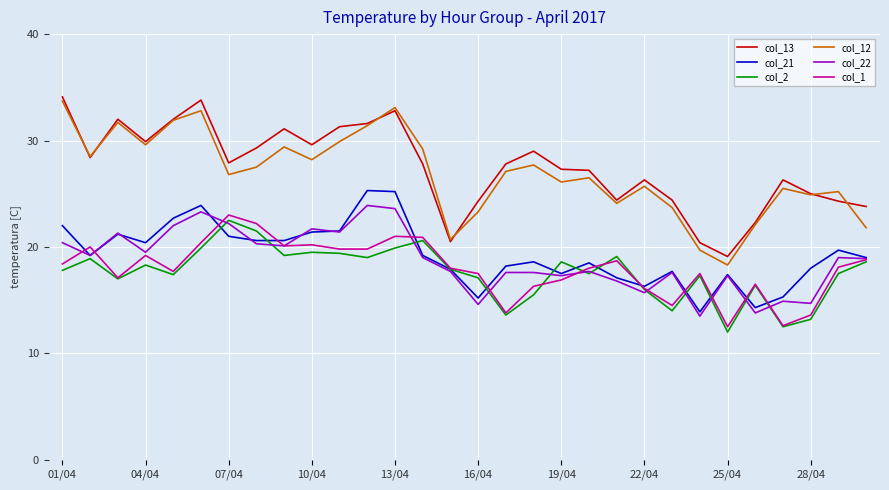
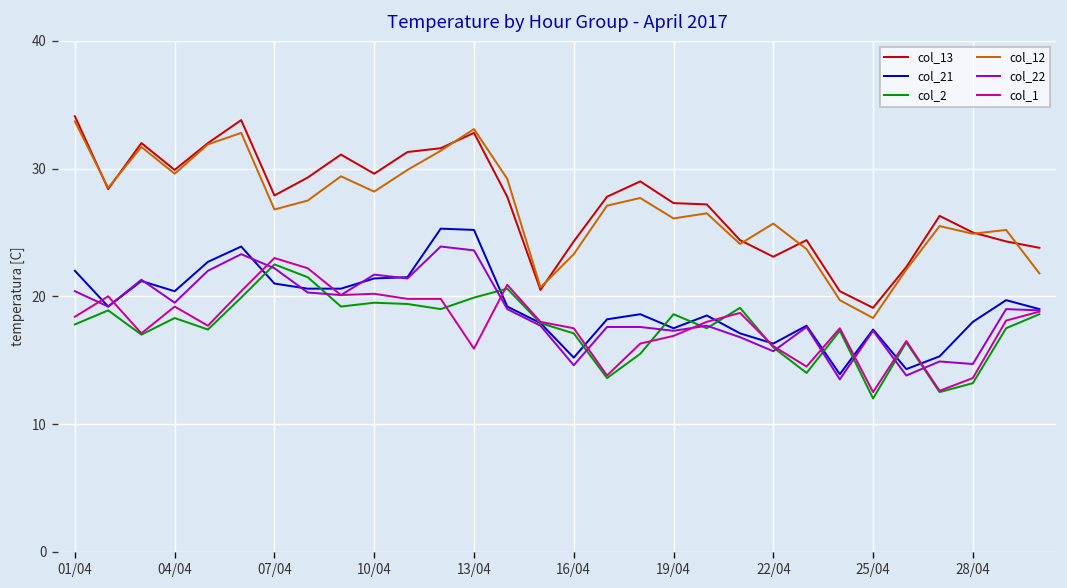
  {
    "col_13": {
      "01/04": 34.1,
      "04/04": 29.9,
      "07/04": 27.9,
      "10/04": 29.6,
      "13/04": 32.8,
      "16/04": 24.3,
      "19/04": 27.3,
-     "22/04": 26.3,
+     "22/04": 23.1,
      "25/04": 19.1
    },
    "col_21": {
      "01/04": 22.0,
      "04/04": 20.4,
      "07/04": 21.0,
      "10/04": 21.4,
      "13/04": 25.2,
      "16/04": 15.2,
      "28/04": 18.0
    },
    "col_2": {
      "01/04": 17.8,
      "04/04": 18.3,
      "07/04": 22.5,
      "10/04": 19.5,
      "13/04": 19.9,
      "16/04": 17.1,
      "19/04": 18.6,
      "25/04": 12.0,
      "28/04": 13.2
    },
    "col_12": {
      "01/04": 33.7,
      "04/04": 29.6,
      "07/04": 26.8,
      "10/04": 28.2,
      "13/04": 33.1,
      "16/04": 23.3,
      "19/04": 26.1,
      "22/04": 25.7,
      "25/04": 18.3
    },
    "col_22": {
      "01/04": 20.4,
      "04/04": 19.5,
      "07/04": 22.2,
      "10/04": 21.7,
      "13/04": 23.6,
      "16/04": 14.6,
      "22/04": 15.7,
      "28/04": 14.7
    },
    "col_1": {
      "01/04": 18.4,
      "04/04": 19.2,
      "07/04": 23.0,
      "10/04": 20.2,
-     "13/04": 21.0,
+     "13/04": 15.9,
      "16/04": 17.5,
      "19/04": 16.9,
      "25/04": 12.5,
      "28/04": 13.6
    }
  }
